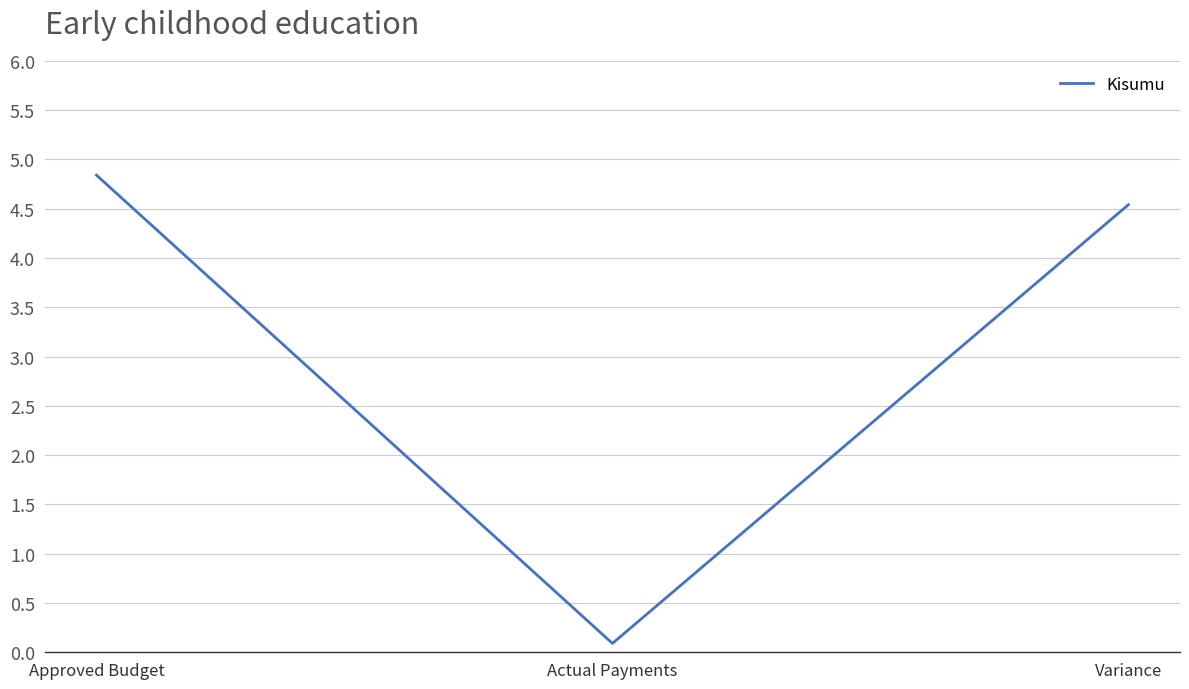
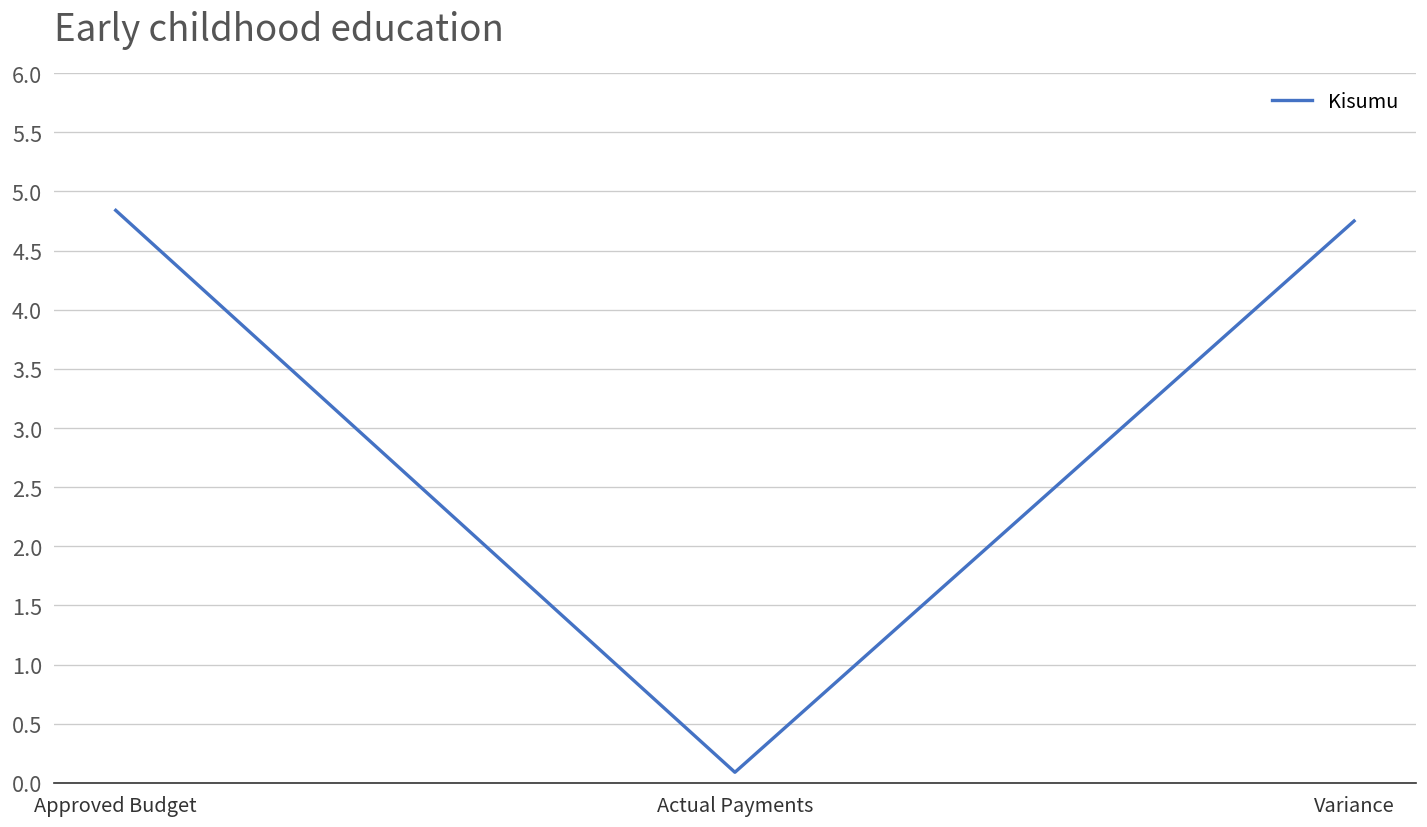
  {
    "Approved Budget": 4.8,
    "Actual Payments": 0.1,
-   "Variance": 4.5
+   "Variance": 4.8
  }
